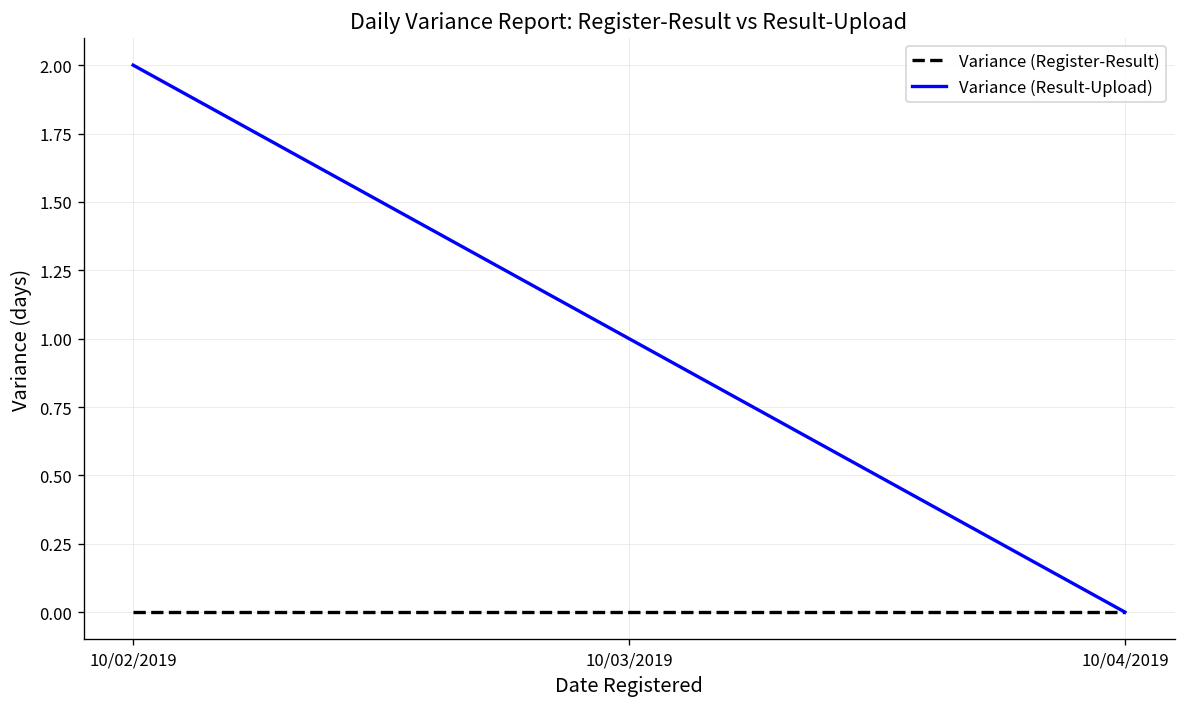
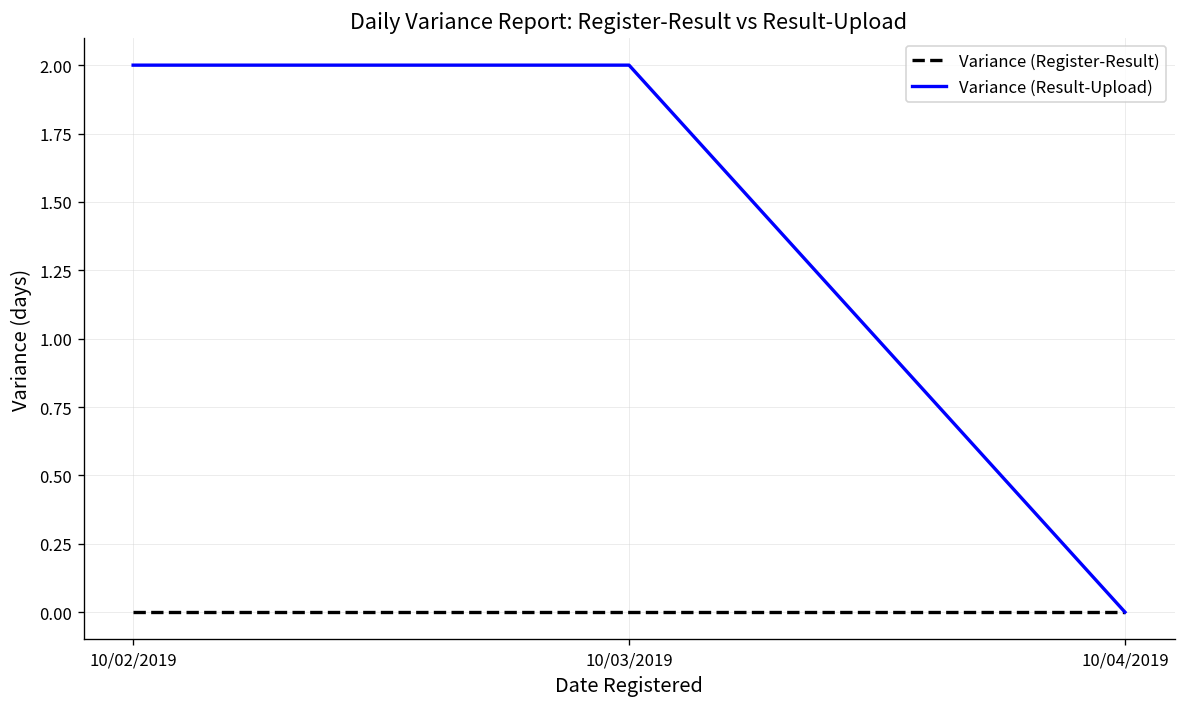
  {
    "Variance (Register-Result)": {
      "10/02/2019": 0,
      "10/03/2019": 0
    },
    "Variance (Result-Upload)": {
      "10/02/2019": 2,
-     "10/03/2019": 1
+     "10/03/2019": 2
    }
  }
